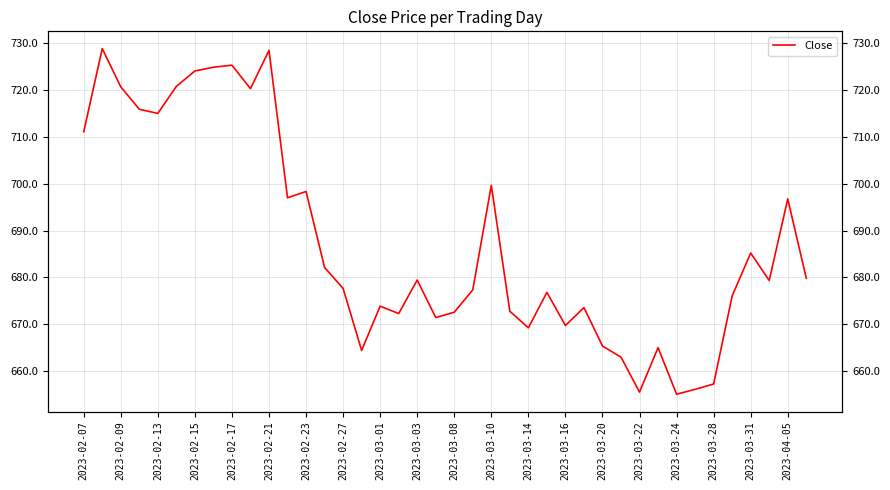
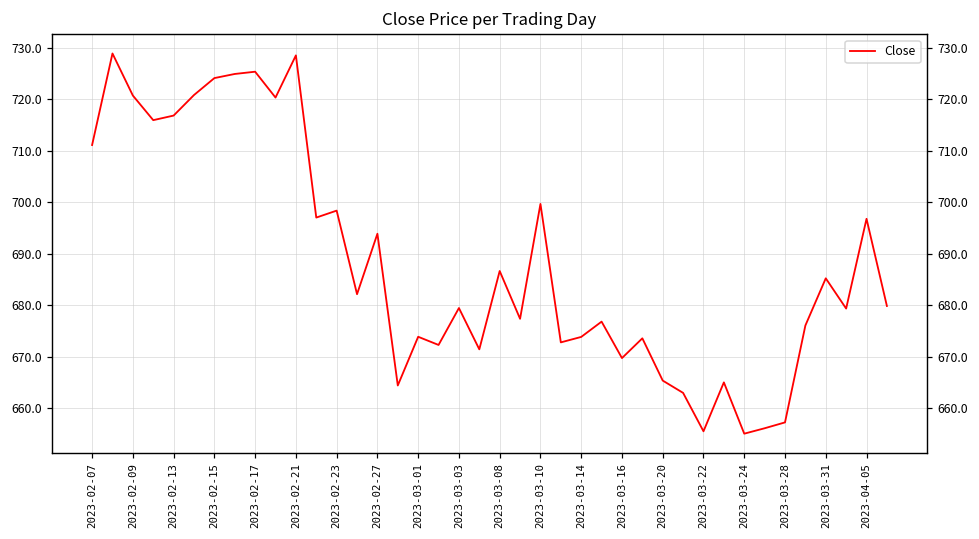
  {
    "2023-02-07": 711,
    "2023-02-09": 721,
-   "2023-02-13": 715,
+   "2023-02-13": 717,
    "2023-02-15": 724,
    "2023-02-17": 725,
    "2023-02-21": 729,
    "2023-02-23": 698,
-   "2023-02-27": 678,
+   "2023-02-27": 694,
    "2023-03-01": 674,
    "2023-03-03": 679,
-   "2023-03-08": 673,
+   "2023-03-08": 687,
    "2023-03-10": 700,
-   "2023-03-14": 669,
+   "2023-03-14": 674,
    "2023-03-16": 670,
    "2023-03-20": 665,
    "2023-03-22": 656,
    "2023-03-24": 655,
    "2023-03-28": 657,
    "2023-03-31": 685,
    "2023-04-05": 697
  }
